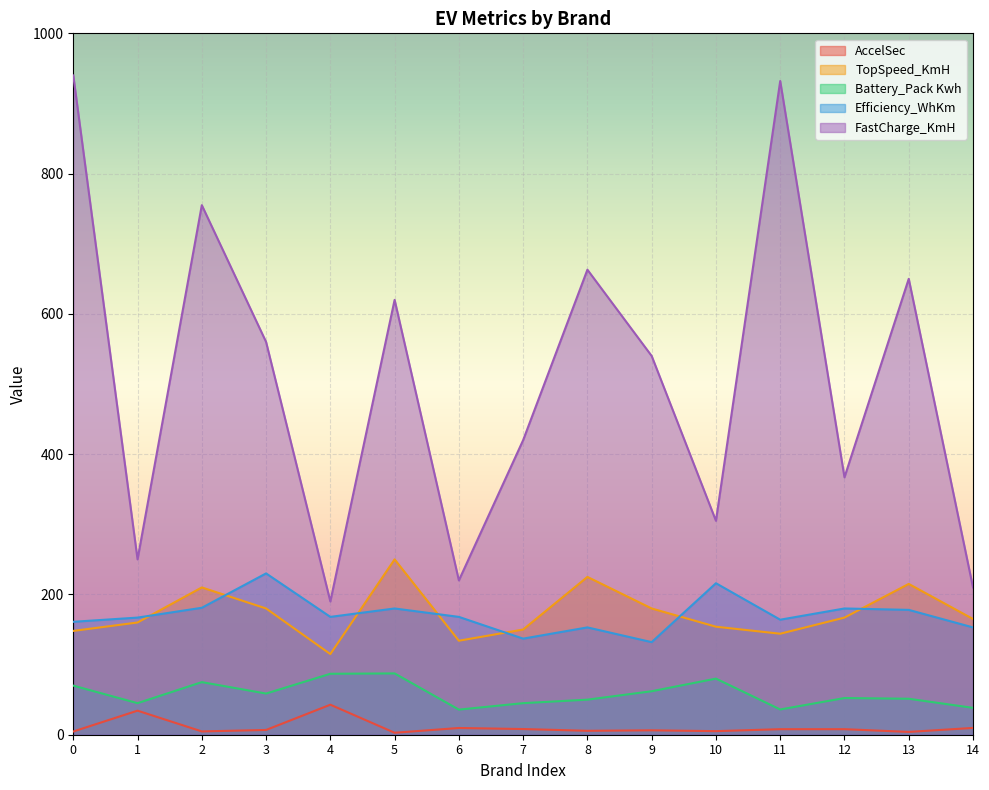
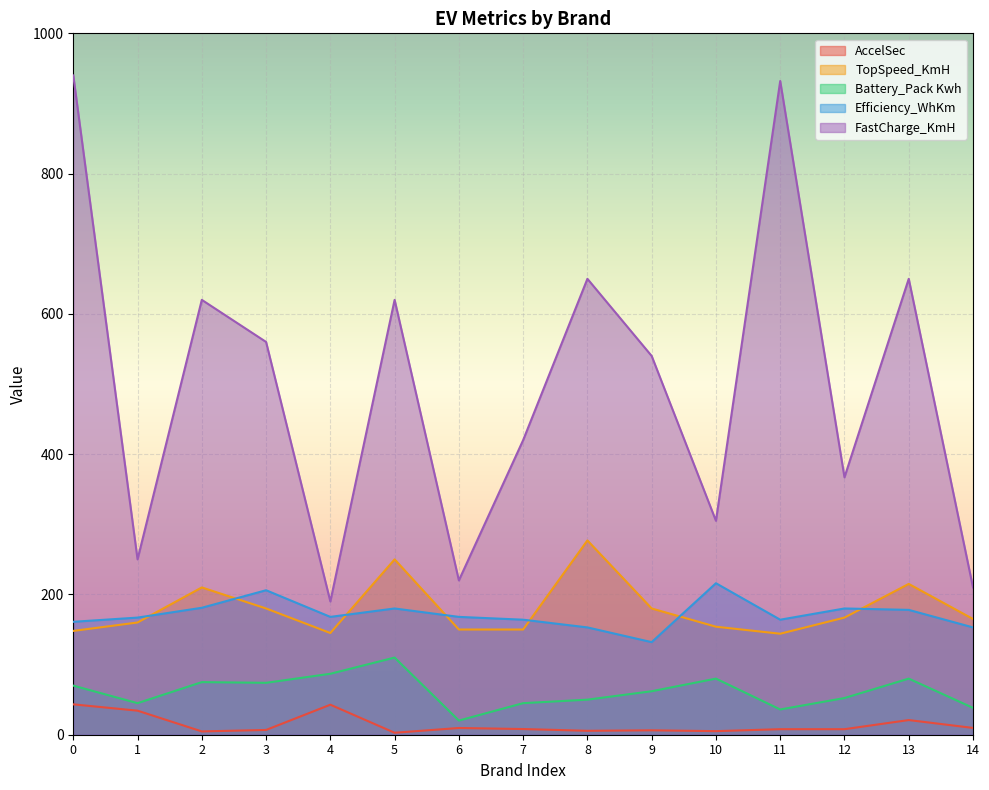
  {
    "AccelSec": {
-     "0": 0,
+     "0": 40,
      "1": 30,
      "2": 0,
      "3": 10,
      "4": 40,
      "5": 0,
      "6": 10,
      "7": 10,
      "8": 10,
      "9": 10,
      "10": 10,
      "11": 10,
      "12": 10,
-     "13": 0,
+     "13": 20,
      "14": 10
    },
    "TopSpeed_KmH": {
      "0": 150,
      "1": 160,
      "2": 210,
      "3": 180,
-     "4": 120,
+     "4": 150,
      "5": 250,
-     "6": 130,
+     "6": 150,
      "7": 150,
-     "8": 230,
+     "8": 280,
      "9": 180,
      "10": 150,
      "11": 140,
      "12": 170,
      "13": 220,
      "14": 170
    },
    "Battery_Pack Kwh": {
      "0": 70,
      "1": 50,
      "2": 80,
-     "3": 60,
+     "3": 70,
      "4": 90,
-     "5": 90,
-     "6": 40,
+     "5": 110,
+     "6": 20,
      "7": 50,
      "8": 50,
      "9": 60,
      "10": 80,
      "11": 40,
      "12": 50,
-     "13": 50,
+     "13": 80,
      "14": 40
    },
    "Efficiency_WhKm": {
      "0": 160,
      "1": 170,
      "2": 180,
-     "3": 230,
+     "3": 210,
      "4": 170,
      "5": 180,
      "6": 170,
-     "7": 140,
+     "7": 160,
      "8": 150,
      "9": 130,
      "10": 220,
      "11": 160,
      "12": 180,
      "13": 180,
      "14": 150
    },
    "FastCharge_KmH": {
      "0": 940,
      "1": 250,
-     "2": 760,
+     "2": 620,
      "3": 560,
      "4": 190,
      "5": 620,
      "6": 220,
      "7": 420,
-     "8": 660,
+     "8": 650,
      "9": 540,
      "10": 310,
      "11": 930,
      "12": 370,
      "13": 650,
      "14": 210
    }
  }
